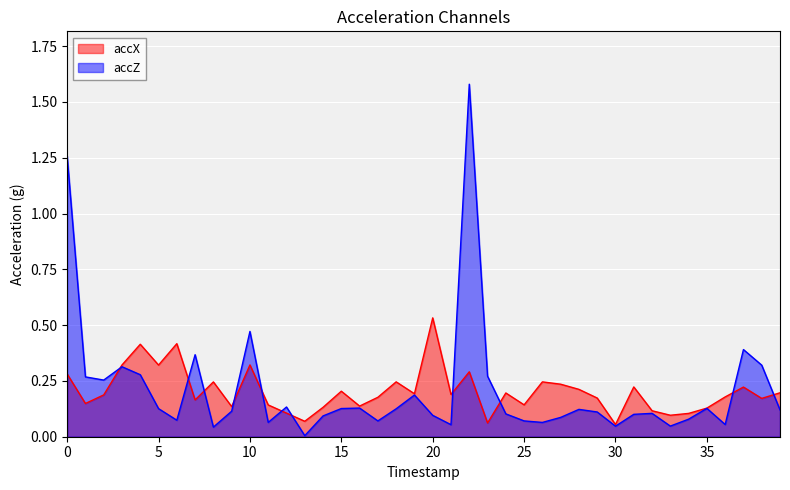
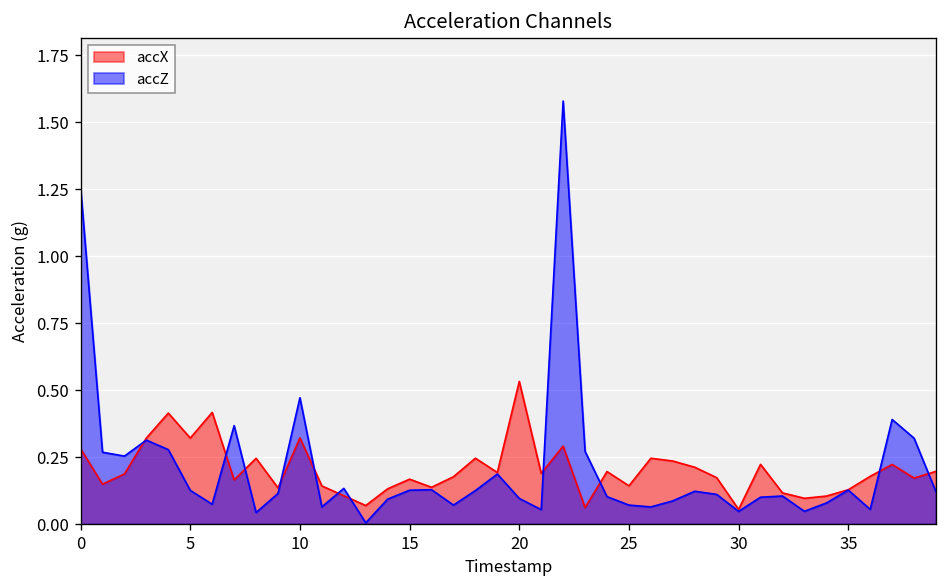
  {
    "accX": {
      "0": 0.28,
      "5": 0.32,
      "10": 0.32,
-     "15": 0.20,
+     "15": 0.17,
      "20": 0.53,
      "25": 0.14
    },
    "accZ": {
      "0": 1.26,
      "5": 0.13,
      "10": 0.47,
      "15": 0.13,
      "20": 0.10,
      "25": 0.07
    }
  }
